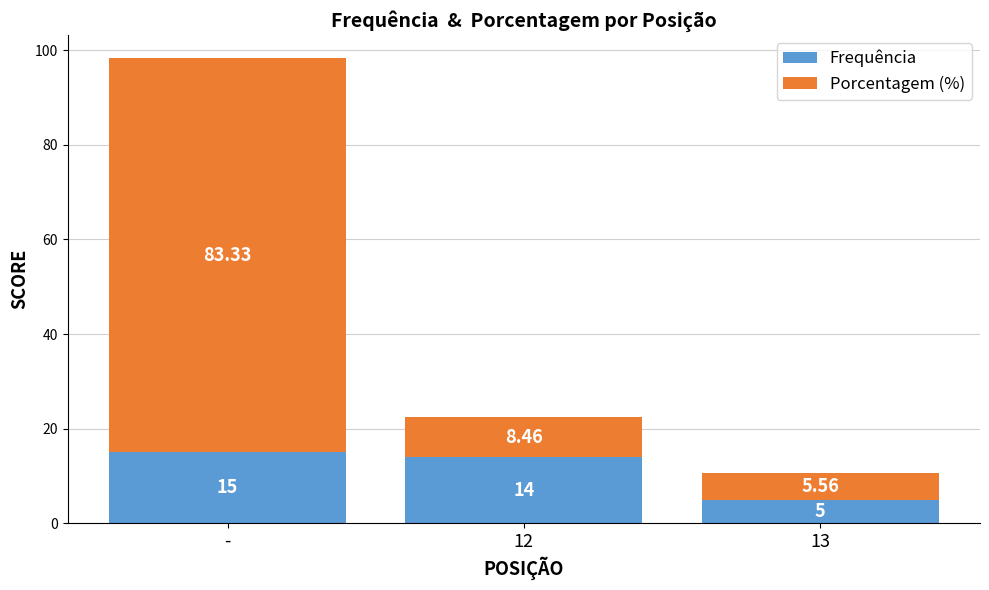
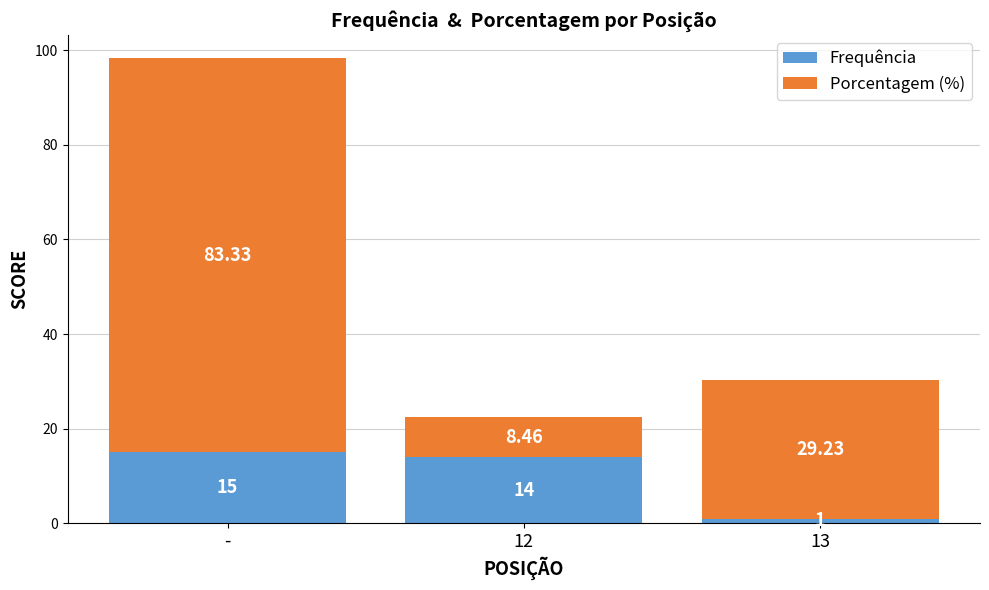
  {
    "Frequência": {
      "-": 15,
      "12": 14,
-     "13": 5
+     "13": 1
    },
    "Porcentagem (%)": {
      "-": 83.33,
      "12": 8.46,
-     "13": 5.56
+     "13": 29.23
    }
  }
